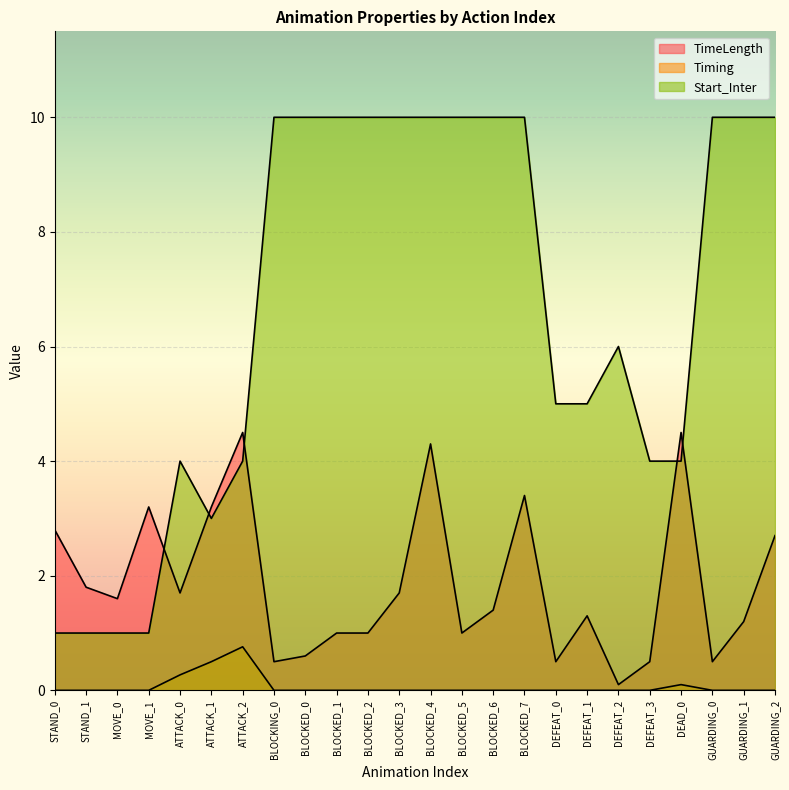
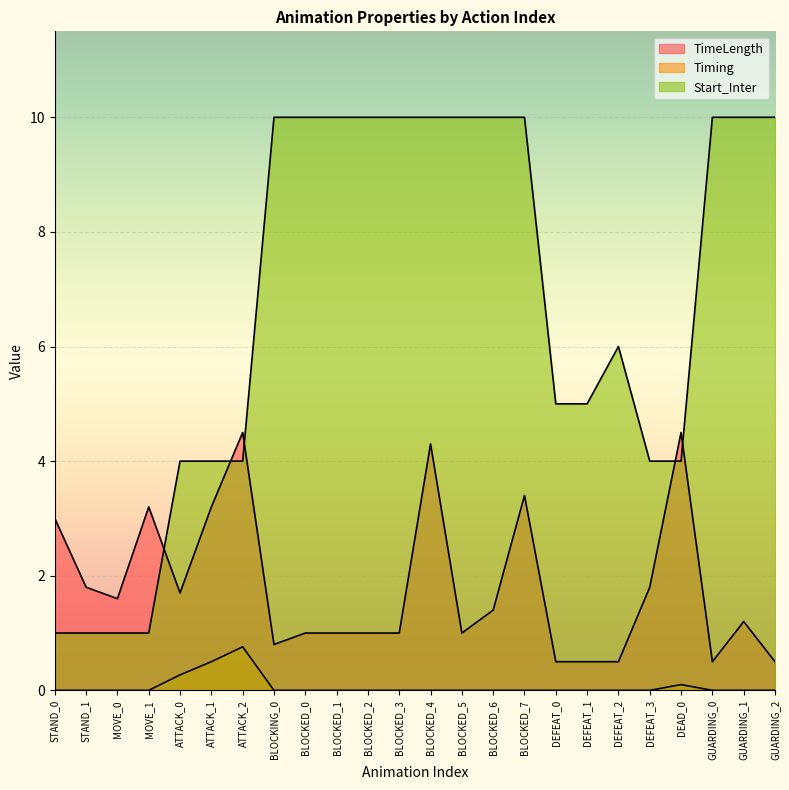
  {
    "TimeLength": {
-     "STAND_0": 2.8,
+     "STAND_0": 3.0,
      "STAND_1": 1.8,
      "MOVE_0": 1.6,
      "MOVE_1": 3.2,
      "ATTACK_0": 1.7,
      "ATTACK_1": 3.2,
      "ATTACK_2": 4.5,
-     "BLOCKING_0": 0.5,
-     "BLOCKED_0": 0.6,
+     "BLOCKING_0": 0.8,
+     "BLOCKED_0": 1.0,
      "BLOCKED_1": 1.0,
      "BLOCKED_2": 1.0,
-     "BLOCKED_3": 1.7,
+     "BLOCKED_3": 1.0,
      "BLOCKED_4": 4.3,
      "BLOCKED_5": 1.0,
      "BLOCKED_6": 1.4,
      "BLOCKED_7": 3.4,
      "DEFEAT_0": 0.5,
-     "DEFEAT_1": 1.3,
-     "DEFEAT_2": 0.1,
-     "DEFEAT_3": 0.5,
+     "DEFEAT_1": 0.5,
+     "DEFEAT_2": 0.5,
+     "DEFEAT_3": 1.8,
      "DEAD_0": 4.5,
      "GUARDING_0": 0.5,
      "GUARDING_1": 1.2,
-     "GUARDING_2": 2.7
+     "GUARDING_2": 0.5
    },
    "Timing": {
      "STAND_0": 0.0,
      "STAND_1": 0.0,
      "MOVE_0": 0.0,
      "MOVE_1": 0.0,
      "ATTACK_0": 0.3,
      "ATTACK_1": 0.5,
      "ATTACK_2": 0.8,
      "BLOCKING_0": 0.0,
      "BLOCKED_0": 0.0,
      "BLOCKED_1": 0.0,
      "BLOCKED_2": 0.0,
      "BLOCKED_3": 0.0,
      "BLOCKED_4": 0.0,
      "BLOCKED_5": 0.0,
      "BLOCKED_6": 0.0,
      "BLOCKED_7": 0.0,
      "DEFEAT_0": 0.0,
      "DEFEAT_1": 0.0,
      "DEFEAT_2": 0.0,
      "DEFEAT_3": 0.0,
      "DEAD_0": 0.1,
      "GUARDING_0": 0.0,
      "GUARDING_1": 0.0,
      "GUARDING_2": 0.0
    },
    "Start_Inter": {
      "STAND_0": 1,
      "STAND_1": 1,
      "MOVE_0": 1,
      "MOVE_1": 1,
      "ATTACK_0": 4,
-     "ATTACK_1": 3,
+     "ATTACK_1": 4,
      "ATTACK_2": 4,
      "BLOCKING_0": 10,
      "BLOCKED_0": 10,
      "BLOCKED_1": 10,
      "BLOCKED_2": 10,
      "BLOCKED_3": 10,
      "BLOCKED_4": 10,
      "BLOCKED_5": 10,
      "BLOCKED_6": 10,
      "BLOCKED_7": 10,
      "DEFEAT_0": 5,
      "DEFEAT_1": 5,
      "DEFEAT_2": 6,
      "DEFEAT_3": 4,
      "DEAD_0": 4,
      "GUARDING_0": 10,
      "GUARDING_1": 10,
      "GUARDING_2": 10
    }
  }
